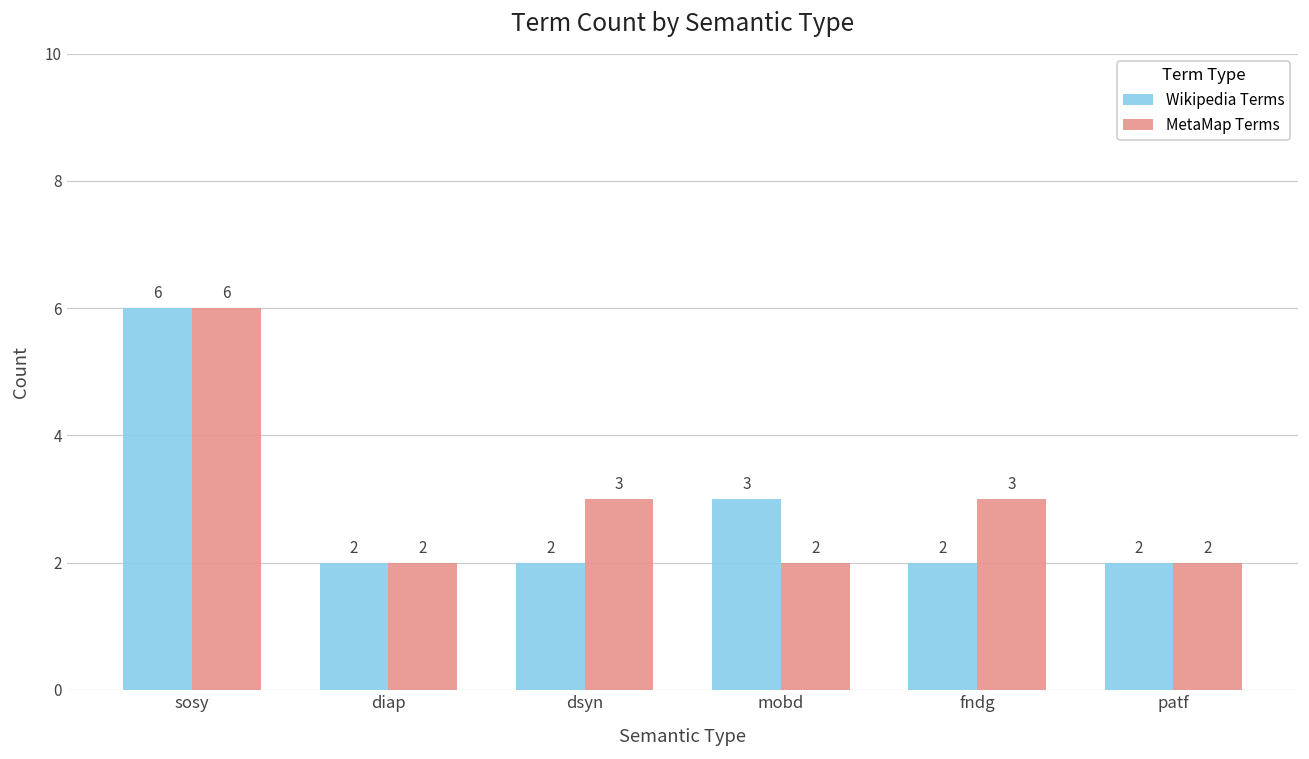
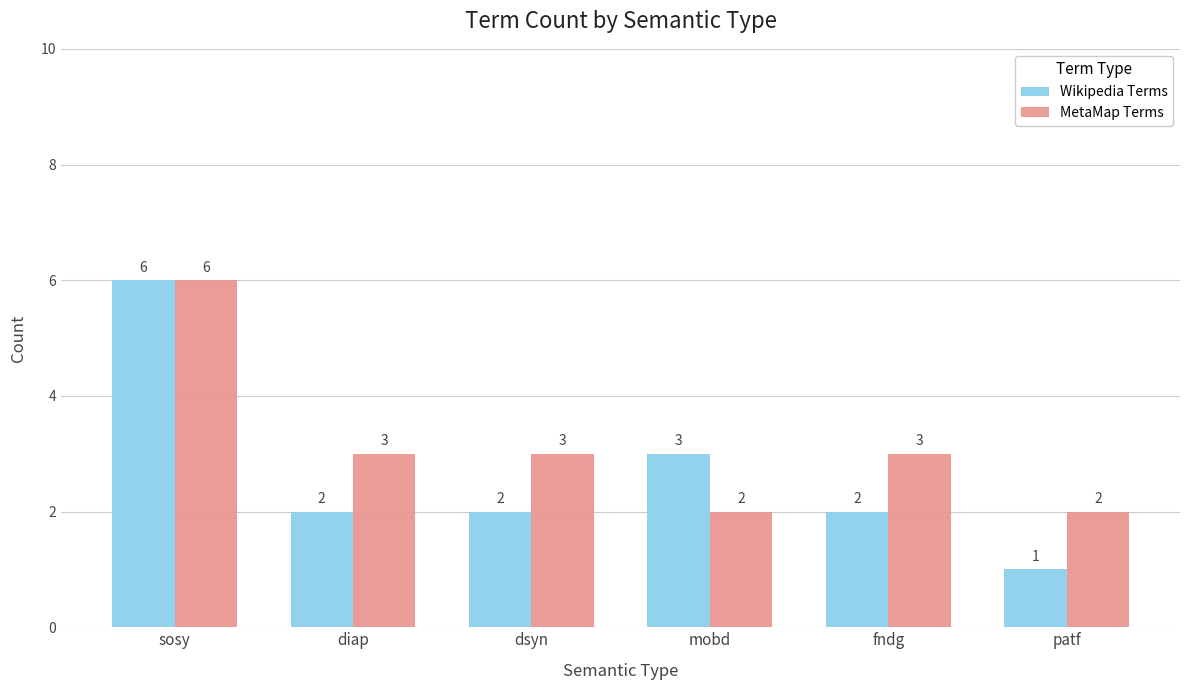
  {
    "Wikipedia Terms": {
      "sosy": 6,
      "diap": 2,
      "dsyn": 2,
      "mobd": 3,
      "fndg": 2,
-     "patf": 2
+     "patf": 1
    },
    "MetaMap Terms": {
      "sosy": 6,
-     "diap": 2,
+     "diap": 3,
      "dsyn": 3,
      "mobd": 2,
      "fndg": 3,
      "patf": 2
    }
  }
